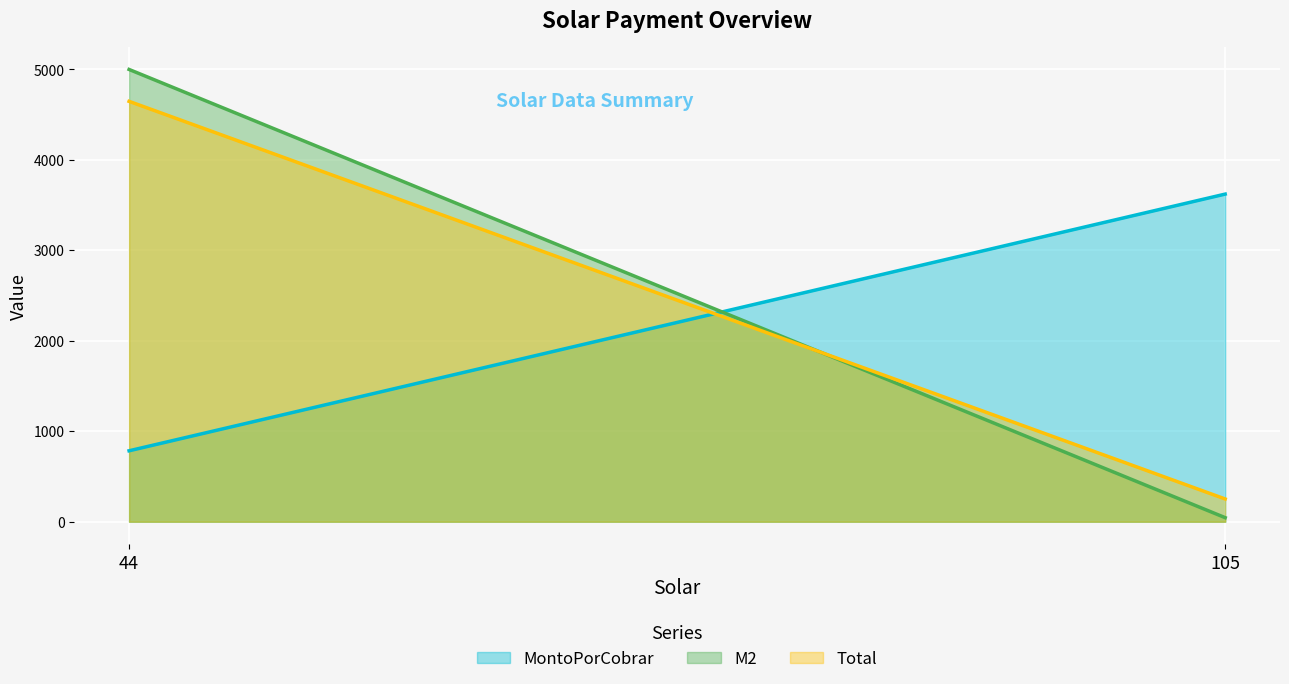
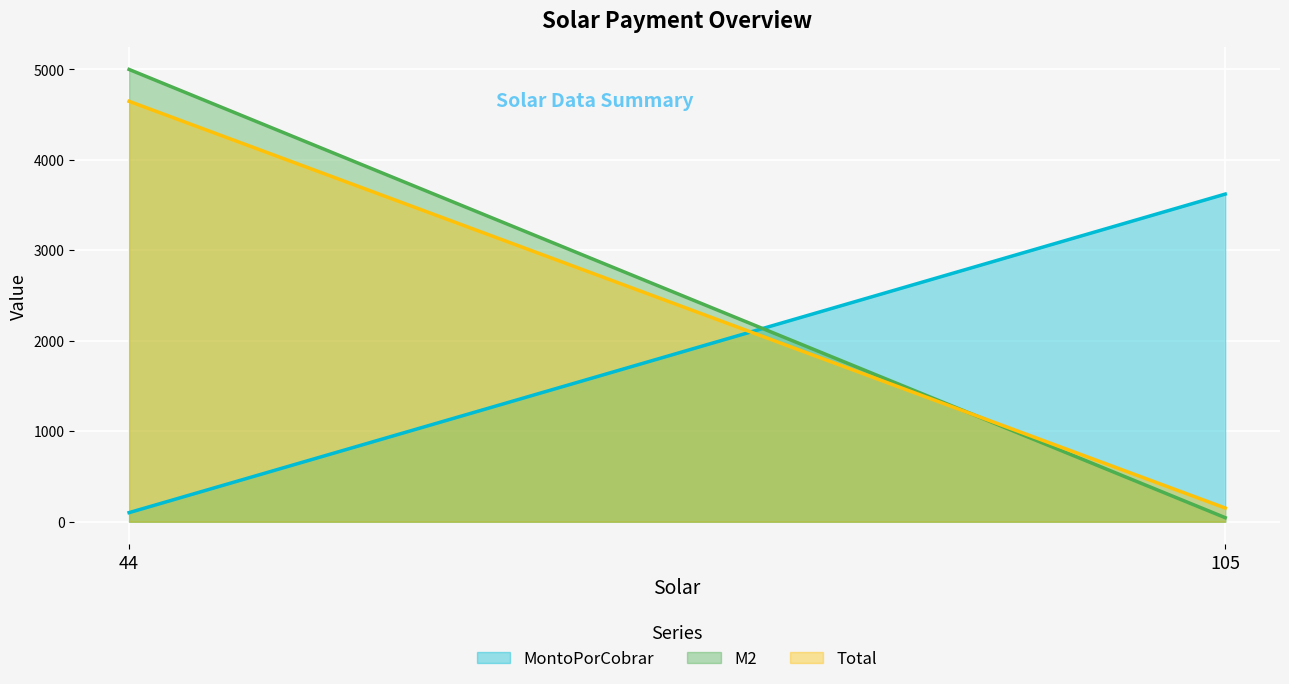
  {
    "MontoPorCobrar": {
-     "44": 800,
+     "44": 100,
      "105": 3600
    },
    "M2": {
      "44": 5000,
      "105": 0
    },
    "Total": {
      "44": 4600,
-     "105": 300
+     "105": 200
    }
  }
